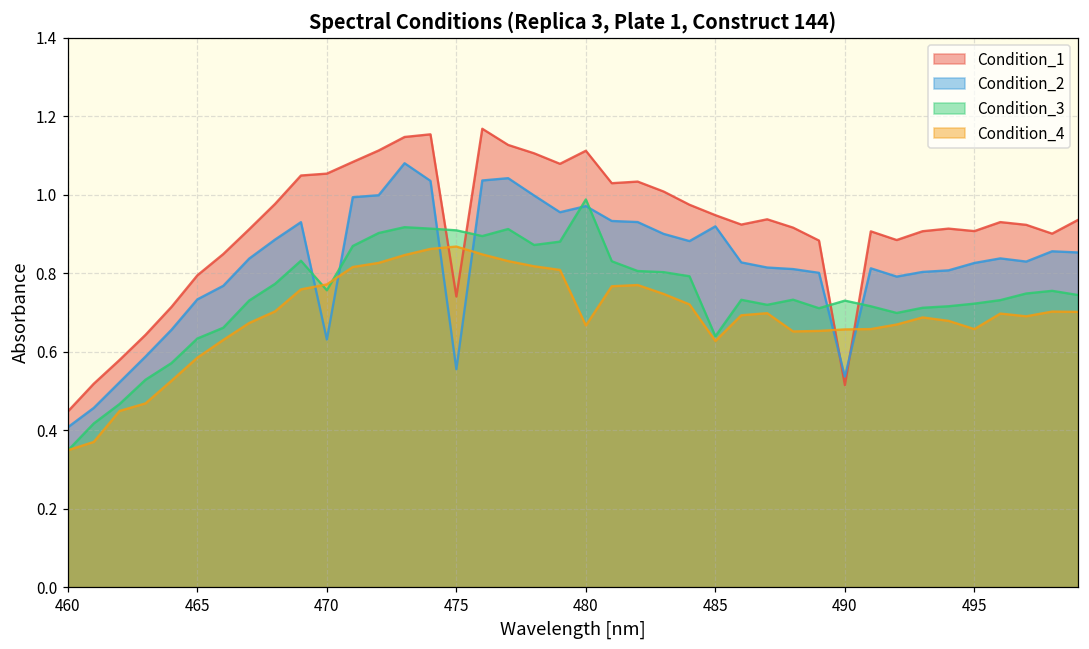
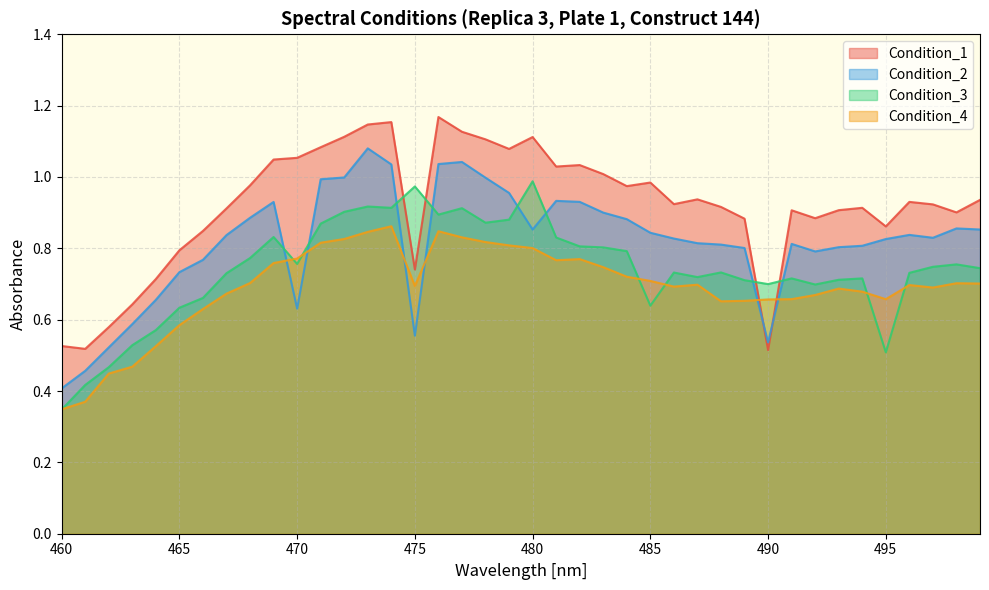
  {
    "Condition_1": {
-     "460": 0.45,
+     "460": 0.53,
      "465": 0.79,
      "470": 1.05,
      "475": 0.74,
      "480": 1.11,
-     "485": 0.95,
+     "485": 0.98,
      "490": 0.51,
-     "495": 0.91
+     "495": 0.86
    },
    "Condition_2": {
      "460": 0.41,
      "465": 0.73,
      "470": 0.63,
      "475": 0.56,
-     "480": 0.97,
-     "485": 0.92,
+     "480": 0.85,
+     "485": 0.84,
      "490": 0.54,
      "495": 0.83
    },
    "Condition_3": {
      "465": 0.63,
      "470": 0.76,
-     "475": 0.91,
+     "475": 0.97,
      "480": 0.99,
      "485": 0.64,
-     "490": 0.73,
-     "495": 0.72
+     "490": 0.70,
+     "495": 0.51
    },
    "Condition_4": {
      "465": 0.58,
      "470": 0.77,
-     "475": 0.87,
-     "480": 0.67,
-     "485": 0.63,
+     "475": 0.69,
+     "480": 0.80,
+     "485": 0.71,
      "490": 0.66,
      "495": 0.66
    }
  }
